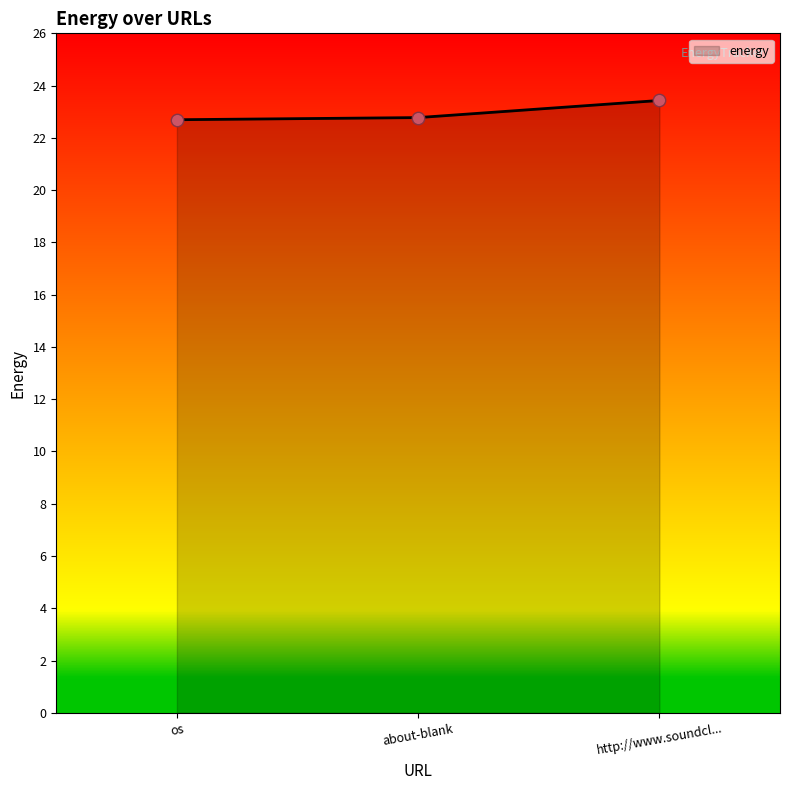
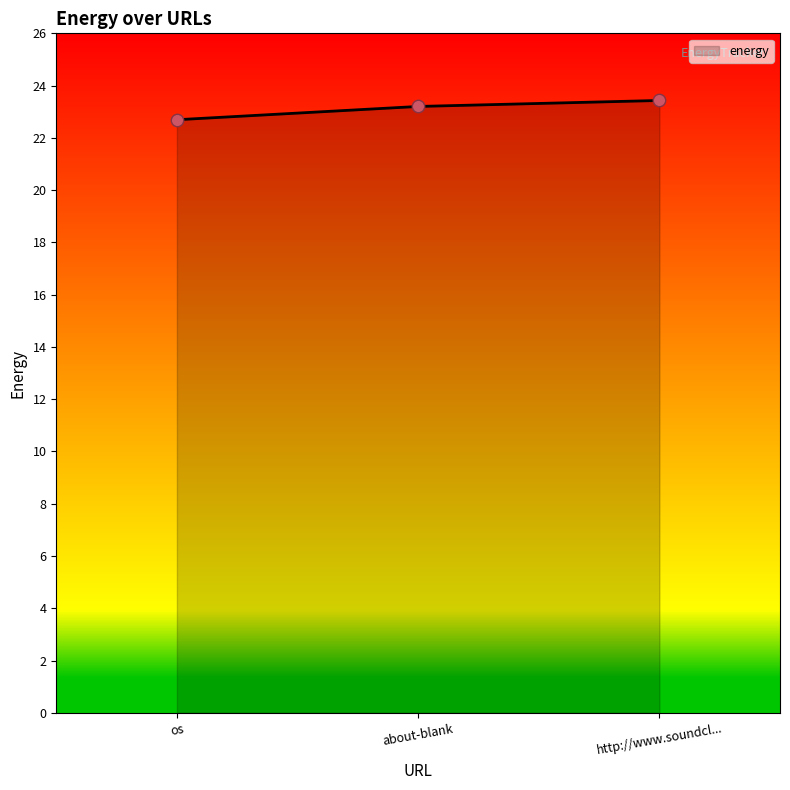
  {
    "os": 22.7,
-   "about-blank": 22.8,
+   "about-blank": 23.2,
    "http://www.soundcl...": 23.4
  }
